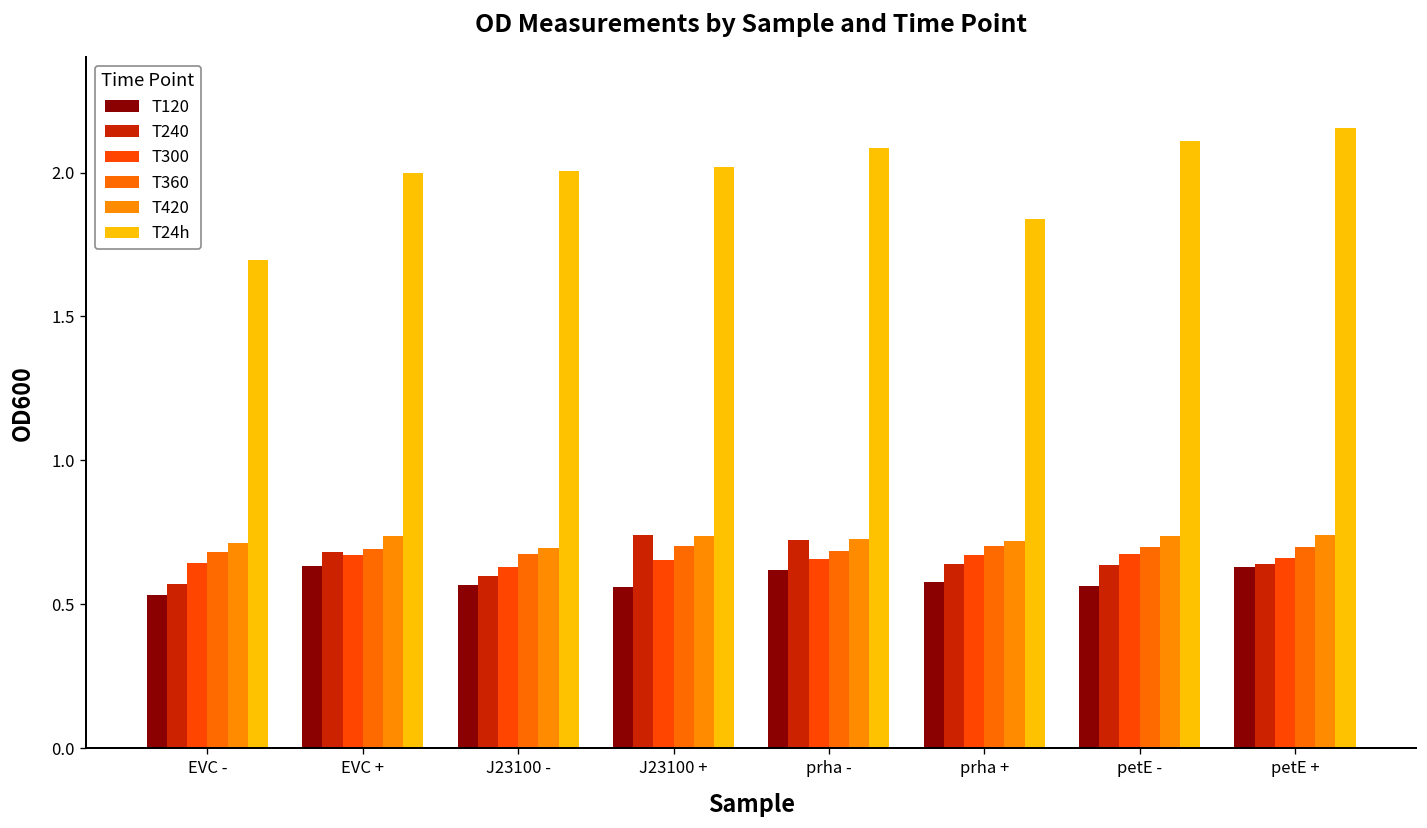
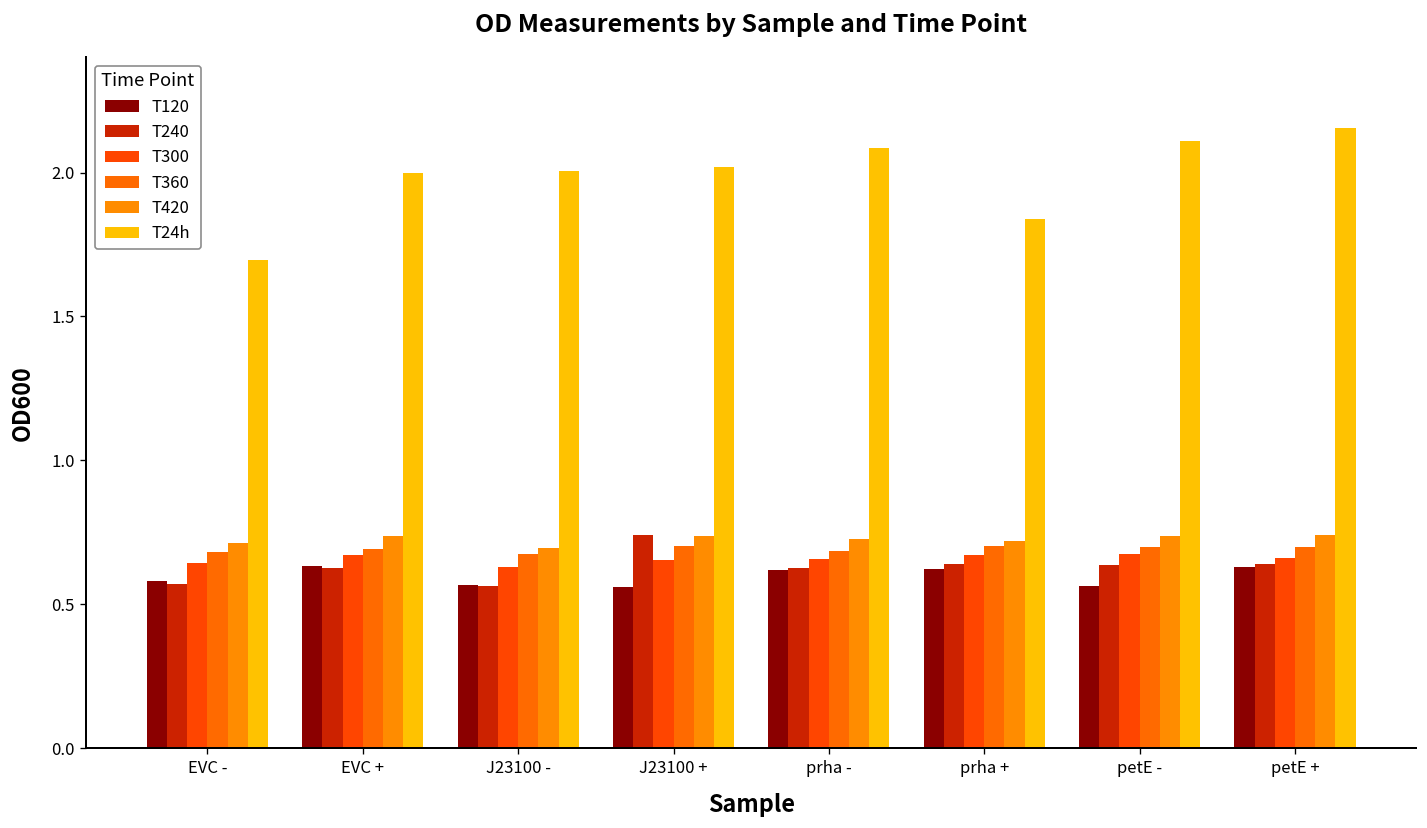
  {
    "T120": {
-     "EVC -": 0.53,
+     "EVC -": 0.58,
      "EVC +": 0.63,
      "J23100 -": 0.57,
      "J23100 +": 0.56,
      "prha -": 0.62,
-     "prha +": 0.58,
+     "prha +": 0.62,
      "petE -": 0.56,
      "petE +": 0.63
    },
    "T240": {
      "EVC -": 0.57,
-     "EVC +": 0.68,
-     "J23100 -": 0.60,
+     "EVC +": 0.63,
+     "J23100 -": 0.56,
      "J23100 +": 0.74,
-     "prha -": 0.72,
+     "prha -": 0.63,
      "prha +": 0.64,
      "petE -": 0.64,
      "petE +": 0.64
    }
  }
